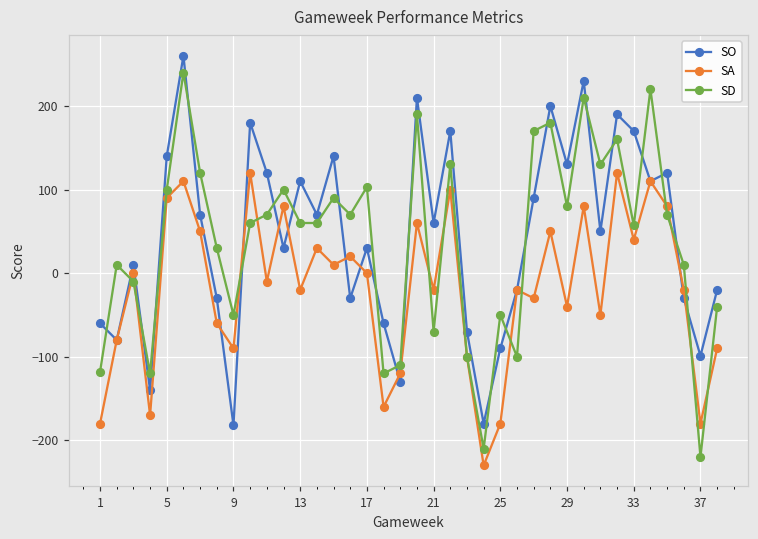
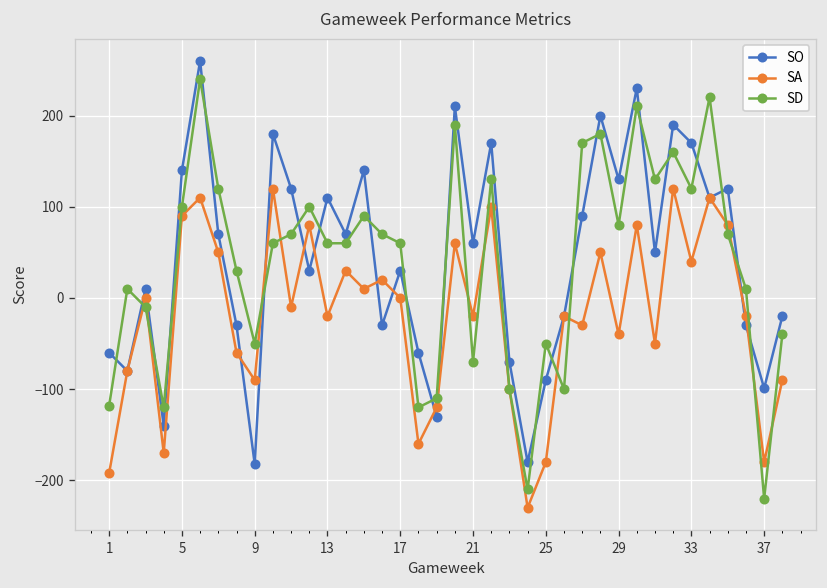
  {
    "SO": {
      "1": -60,
      "5": 140,
      "9": -180,
      "13": 110,
      "17": 30,
      "21": 60,
      "25": -90,
      "29": 130,
      "33": 170,
      "37": -100
    },
    "SA": {
-     "1": -180,
+     "1": -190,
      "5": 90,
      "9": -90,
      "13": -20,
      "17": 0,
      "21": -20,
      "25": -180,
      "29": -40,
      "33": 40,
      "37": -180
    },
    "SD": {
      "1": -120,
      "5": 100,
      "9": -50,
      "13": 60,
-     "17": 100,
+     "17": 60,
      "21": -70,
      "25": -50,
      "29": 80,
-     "33": 60,
+     "33": 120,
      "37": -220
    }
  }
